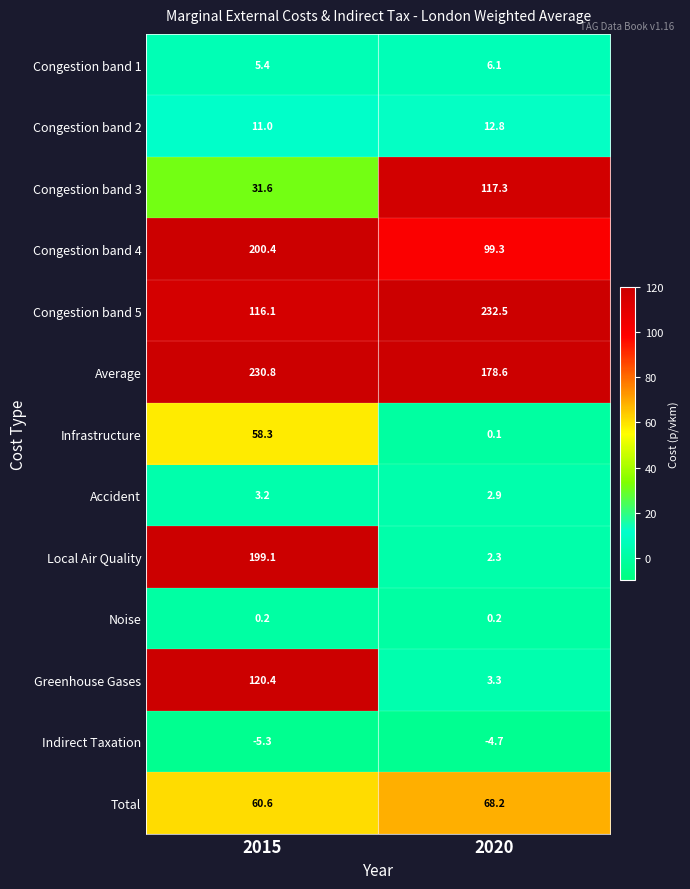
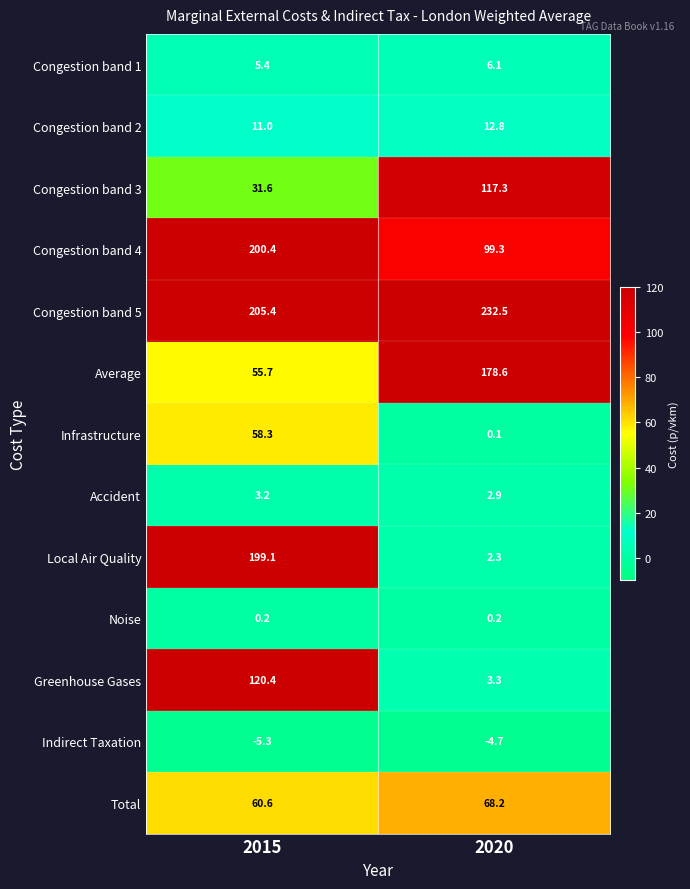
  {
    "Congestion band 1": {
      "2015": 5.4,
      "2020": 6.1
    },
    "Congestion band 2": {
      "2015": 11.0,
      "2020": 12.8
    },
    "Congestion band 3": {
      "2015": 31.6,
      "2020": 117.3
    },
    "Congestion band 4": {
      "2015": 200.4,
      "2020": 99.3
    },
    "Congestion band 5": {
-     "2015": 116.1,
+     "2015": 205.4,
      "2020": 232.5
    },
    "Average": {
-     "2015": 230.8,
+     "2015": 55.7,
      "2020": 178.6
    },
    "Infrastructure": {
      "2015": 58.3,
      "2020": 0.1
    },
    "Accident": {
      "2015": 3.2,
      "2020": 2.9
    },
    "Local Air Quality": {
      "2015": 199.1,
      "2020": 2.3
    },
    "Noise": {
      "2015": 0.2,
      "2020": 0.2
    },
    "Greenhouse Gases": {
      "2015": 120.4,
      "2020": 3.3
    },
    "Indirect Taxation": {
      "2015": -5.3,
      "2020": -4.7
    },
    "Total": {
      "2015": 60.6,
      "2020": 68.2
    }
  }
